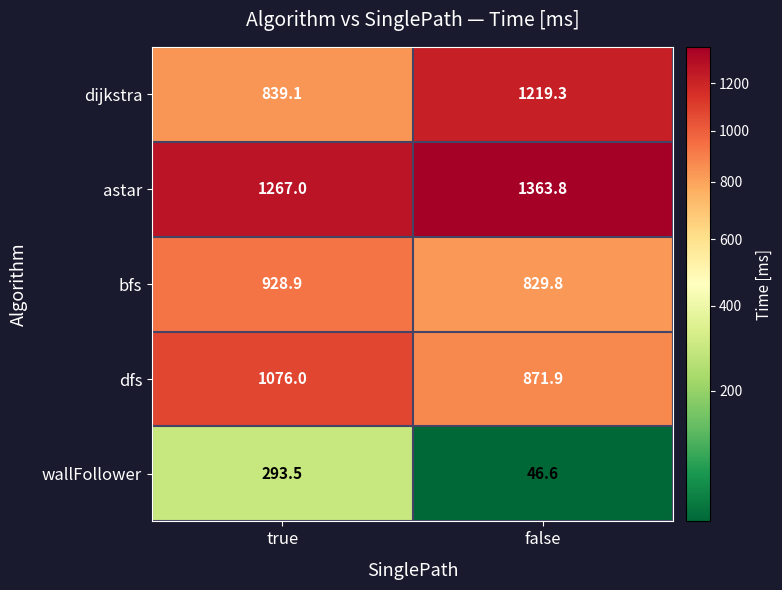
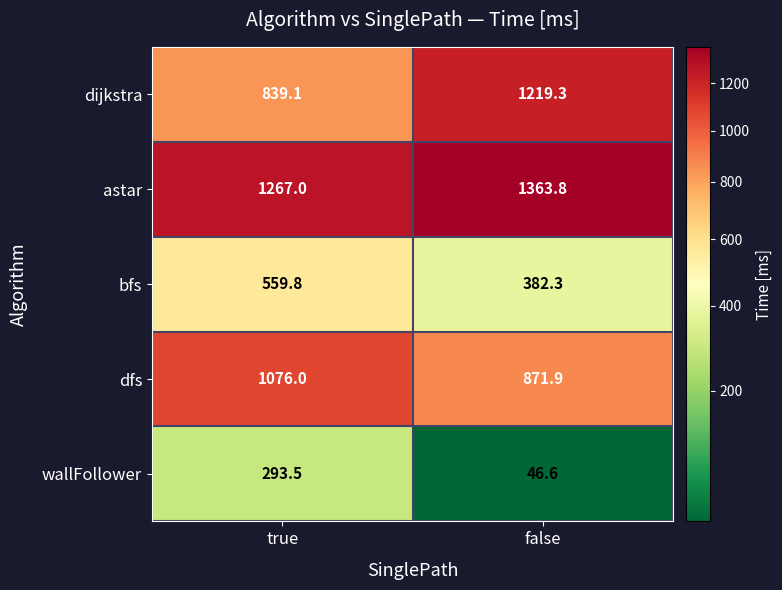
  {
    "dijkstra": {
      "true": 839.1,
      "false": 1219.3
    },
    "astar": {
      "true": 1267.0,
      "false": 1363.8
    },
    "bfs": {
-     "true": 928.9,
-     "false": 829.8
+     "true": 559.8,
+     "false": 382.3
    },
    "dfs": {
      "true": 1076.0,
      "false": 871.9
    },
    "wallFollower": {
      "true": 293.5,
      "false": 46.6
    }
  }
